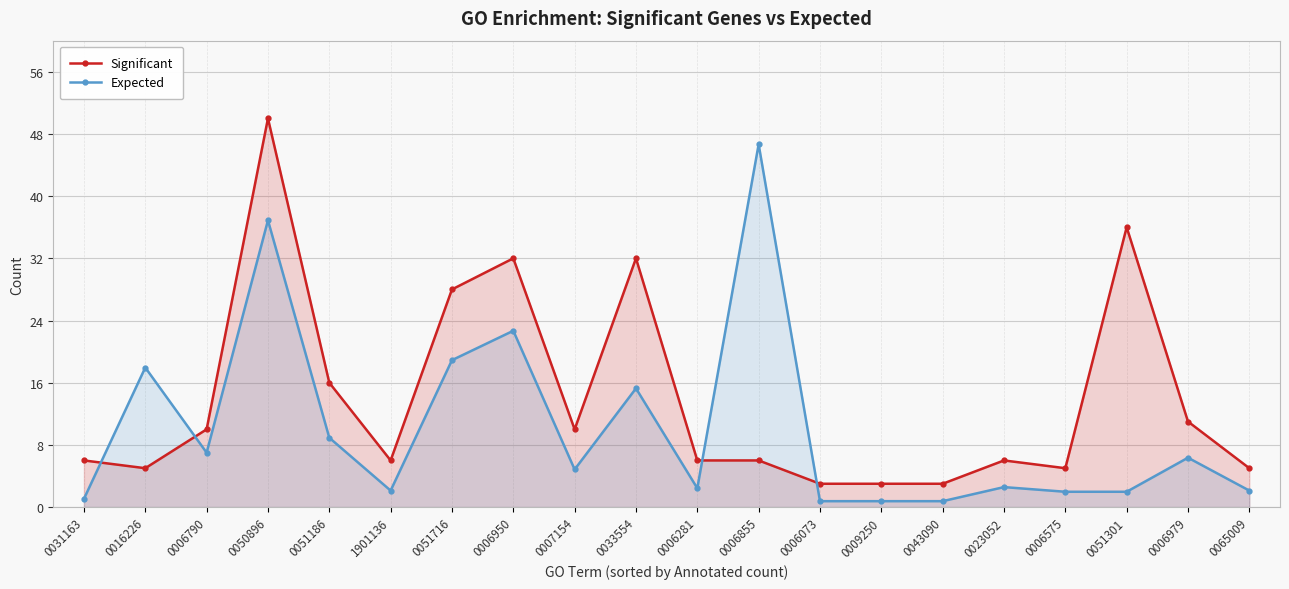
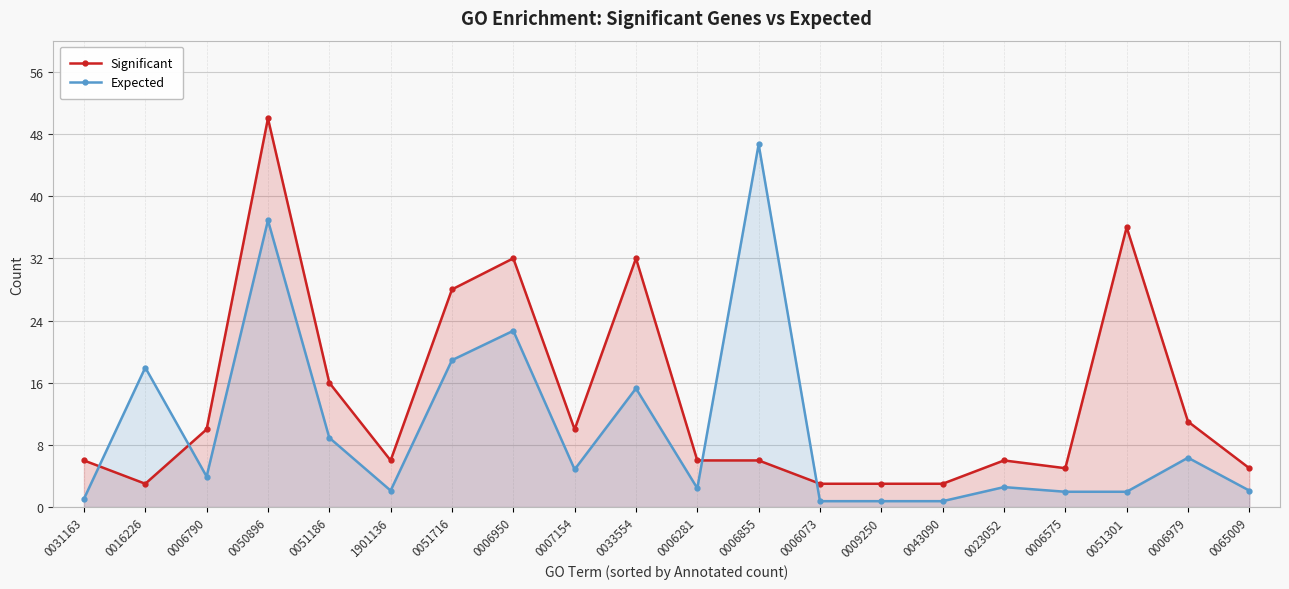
  {
    "Significant": {
      "0031163": 6,
-     "0016226": 5,
+     "0016226": 3,
      "0006790": 10,
      "0050896": 50,
      "0051186": 16,
      "1901136": 6,
      "0051716": 28,
      "0006950": 32,
      "0007154": 10,
      "0033554": 32,
      "0006281": 6,
      "0006855": 6,
      "0006073": 3,
      "0009250": 3,
      "0043090": 3,
      "0023052": 6,
      "0006575": 5,
      "0051301": 36,
      "0006979": 11,
      "0065009": 5
    },
    "Expected": {
      "0031163": 1,
      "0016226": 18,
-     "0006790": 7,
+     "0006790": 4,
      "0050896": 37,
      "0051186": 9,
      "1901136": 2,
      "0051716": 19,
      "0006950": 23,
      "0007154": 5,
      "0033554": 15,
      "0006281": 2,
      "0006855": 47,
      "0006073": 1,
      "0009250": 1,
      "0043090": 1,
      "0023052": 3,
      "0006575": 2,
      "0051301": 2,
      "0006979": 6,
      "0065009": 2
    }
  }
